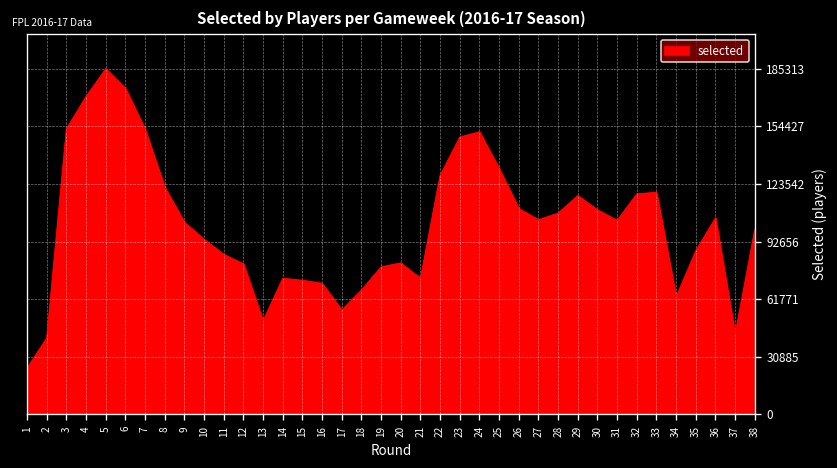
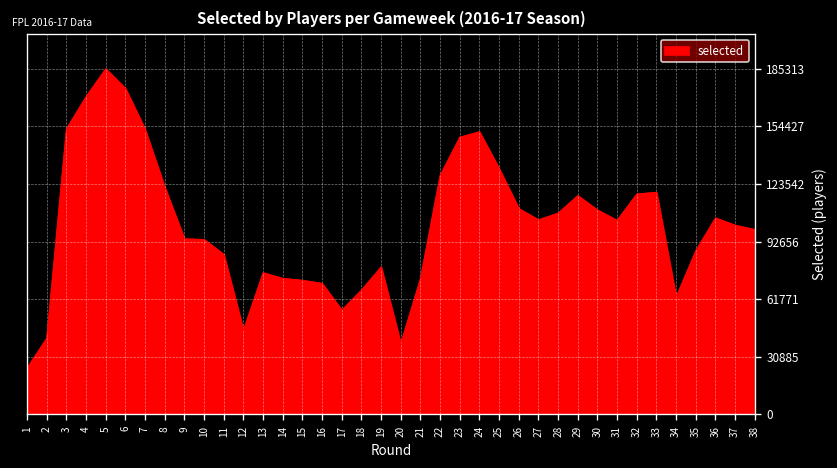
  {
    "1": 25000,
    "2": 41000,
    "3": 153000,
    "4": 170000,
    "5": 185000,
    "6": 175000,
    "7": 153000,
    "8": 122000,
-   "9": 103000,
+   "9": 94000,
    "10": 94000,
    "11": 86000,
-   "12": 81000,
-   "13": 50000,
+   "12": 45000,
+   "13": 76000,
    "14": 73000,
    "15": 72000,
    "16": 70000,
    "17": 56000,
    "18": 67000,
    "19": 79000,
-   "20": 81000,
+   "20": 38000,
    "21": 73000,
    "22": 128000,
    "23": 149000,
    "24": 152000,
    "25": 132000,
    "26": 110000,
    "27": 104000,
    "28": 108000,
    "29": 117000,
    "30": 110000,
    "31": 104000,
    "32": 118000,
    "33": 119000,
    "34": 63000,
    "35": 88000,
    "36": 105000,
-   "37": 43000,
+   "37": 101000,
    "38": 99000
  }
